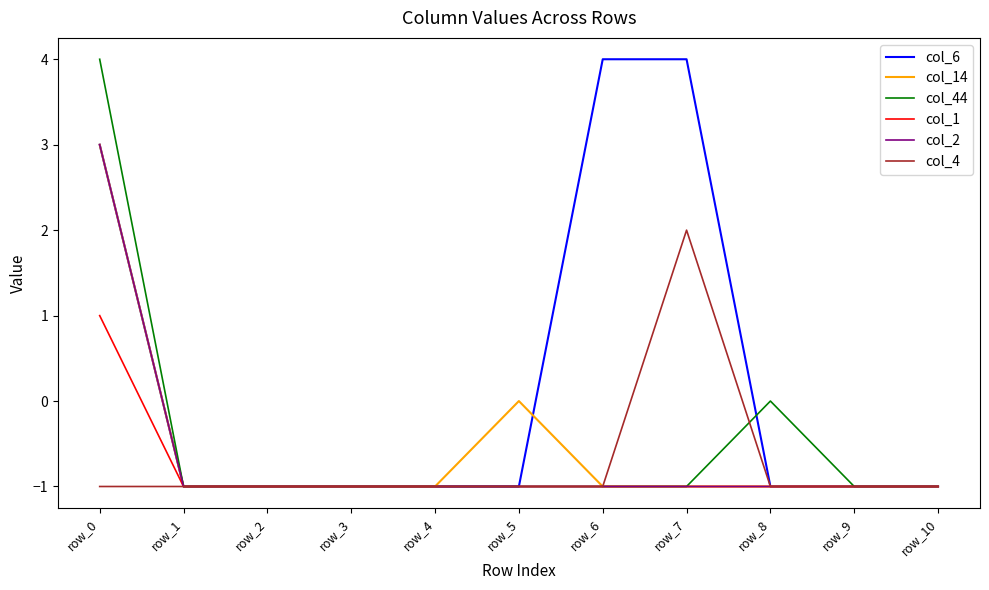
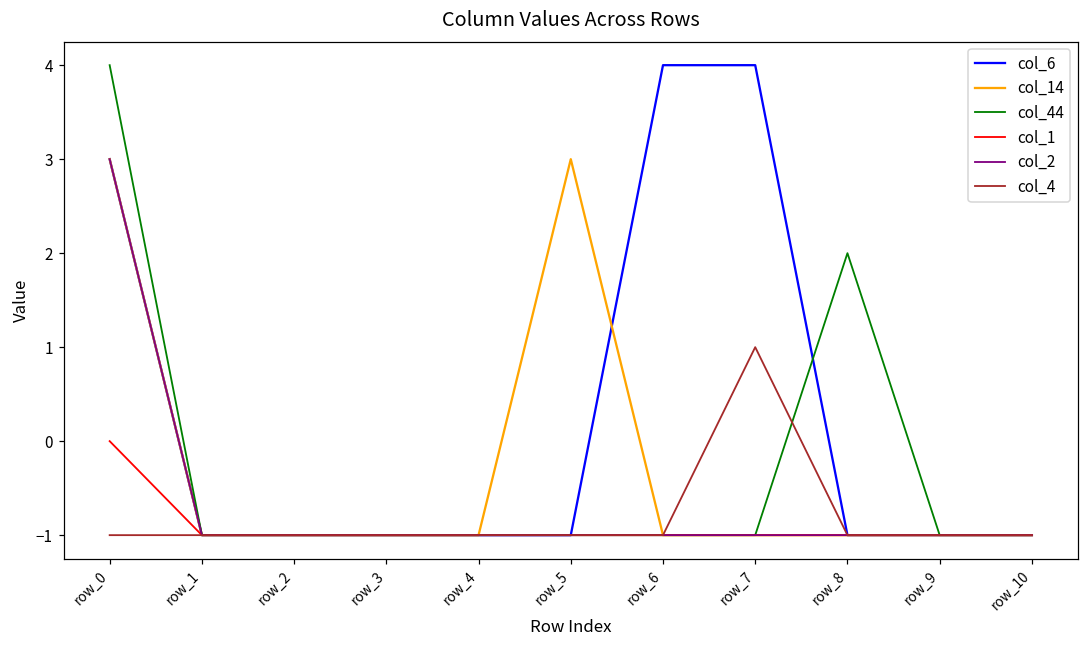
  {
    "col_6": {
      "row_6": 4,
      "row_7": 4
    },
    "col_14": {
-     "row_5": 0
+     "row_5": 3
    },
    "col_44": {
      "row_0": 4,
-     "row_8": 0
+     "row_8": 2
    },
    "col_1": {
-     "row_0": 1
+     "row_0": 0
    },
    "col_4": {
      "row_0": -1,
-     "row_7": 2
+     "row_7": 1
    }
  }
